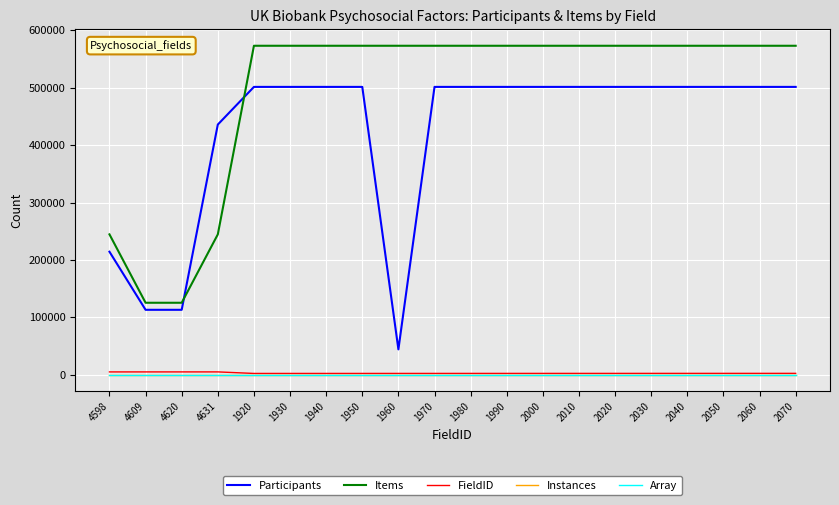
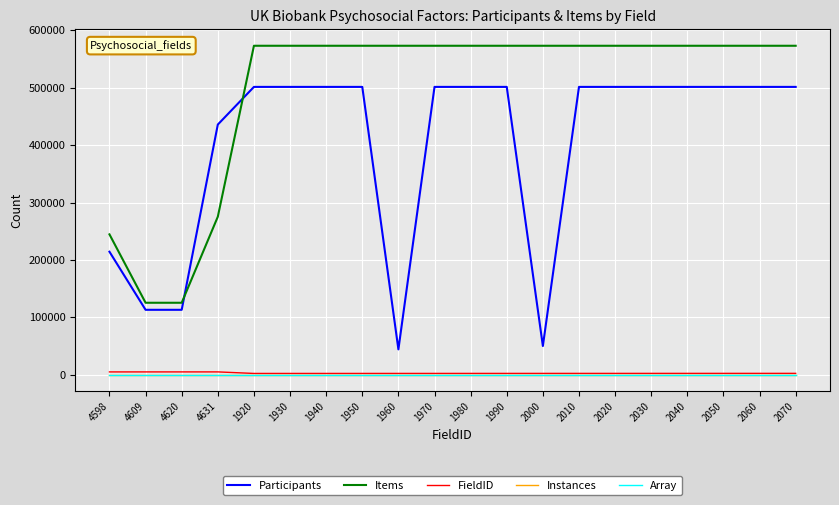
  {
    "Participants": {
      "4598": 210000,
      "4609": 110000,
      "4620": 110000,
      "4631": 440000,
      "1920": 500000,
      "1930": 500000,
      "1940": 500000,
      "1950": 500000,
      "1960": 40000,
      "1970": 500000,
      "1980": 500000,
      "1990": 500000,
-     "2000": 500000,
+     "2000": 50000,
      "2010": 500000,
      "2020": 500000,
      "2030": 500000,
      "2040": 500000,
      "2050": 500000,
      "2060": 500000,
      "2070": 500000
    },
    "Items": {
      "4598": 240000,
      "4609": 130000,
      "4620": 130000,
-     "4631": 240000,
+     "4631": 280000,
      "1920": 570000,
      "1930": 570000,
      "1940": 570000,
      "1950": 570000,
      "1960": 570000,
      "1970": 570000,
      "1980": 570000,
      "1990": 570000,
      "2000": 570000,
      "2010": 570000,
      "2020": 570000,
      "2030": 570000,
      "2040": 570000,
      "2050": 570000,
      "2060": 570000,
      "2070": 570000
    },
    "FieldID": {
      "4598": 0,
      "4609": 0,
      "4620": 0,
      "4631": 0
    },
    "Array": {
      "4598": 0,
      "4609": 0,
      "4620": 0,
      "4631": 0
    }
  }
